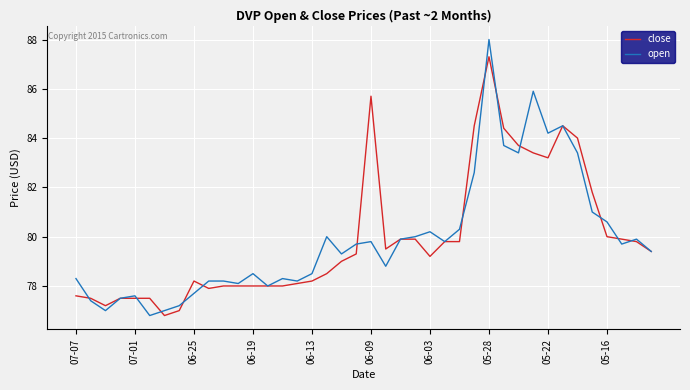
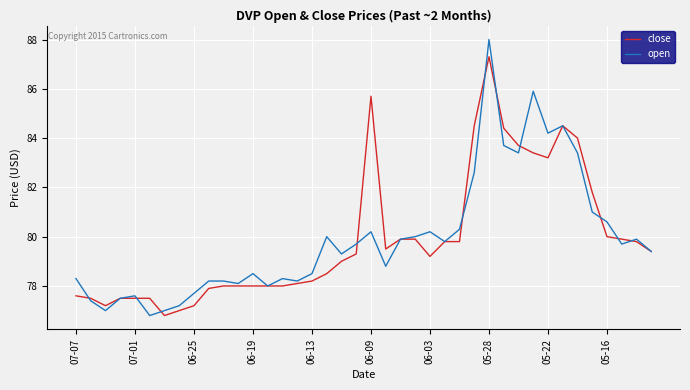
  {
    "close": {
      "07-07": 77.6,
-     "06-25": 78.2,
+     "06-25": 77.2,
      "06-19": 78.0,
      "06-13": 78.2,
      "06-09": 85.7,
      "06-03": 79.2,
      "05-28": 87.3,
      "05-22": 83.2,
      "05-16": 80.0
    },
    "open": {
      "07-07": 78.3,
      "06-25": 77.7,
      "06-19": 78.5,
      "06-13": 78.5,
-     "06-09": 79.8,
+     "06-09": 80.2,
      "06-03": 80.2,
      "05-28": 88.0,
      "05-22": 84.2,
      "05-16": 80.6
    }
  }
